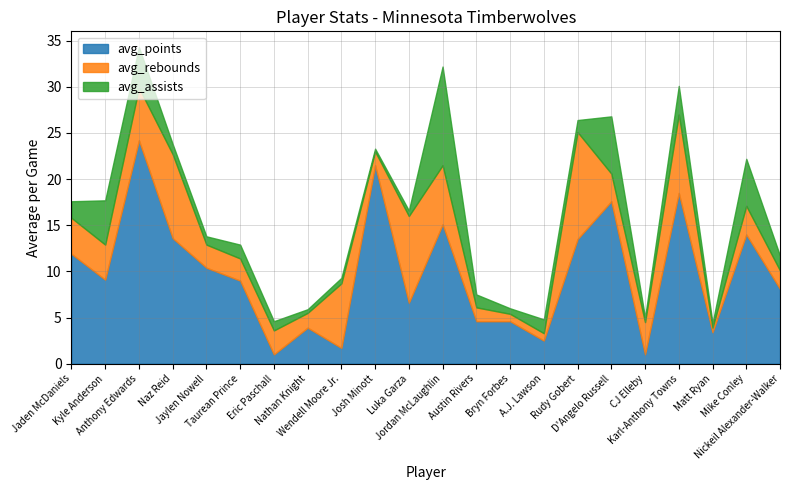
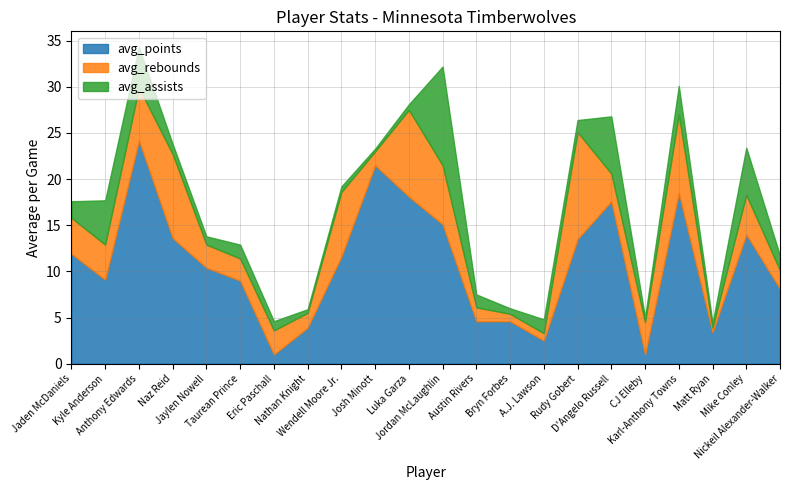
  {
    "avg_points": {
      "Jaden McDaniels": 12,
      "Kyle Anderson": 9,
      "Anthony Edwards": 24,
      "Naz Reid": 14,
      "Jaylen Nowell": 10,
      "Taurean Prince": 9,
      "Eric Paschall": 1,
      "Nathan Knight": 4,
-     "Wendell Moore Jr.": 2,
+     "Wendell Moore Jr.": 12,
      "Josh Minott": 22,
-     "Luka Garza": 7,
+     "Luka Garza": 18,
      "Jordan McLaughlin": 15,
      "Austin Rivers": 5,
      "Bryn Forbes": 5,
      "A.J. Lawson": 3,
      "Rudy Gobert": 14,
      "D'Angelo Russell": 18,
      "CJ Elleby": 1,
      "Karl-Anthony Towns": 19,
      "Matt Ryan": 3,
      "Mike Conley": 14,
      "Nickeil Alexander-Walker": 8
    },
    "avg_rebounds": {
      "Jaden McDaniels": 4,
      "Kyle Anderson": 4,
      "Naz Reid": 9,
      "Jaylen Nowell": 3,
      "Taurean Prince": 2,
      "Eric Paschall": 3,
      "Nathan Knight": 2,
      "Wendell Moore Jr.": 7,
      "Josh Minott": 2,
      "Luka Garza": 9,
      "Jordan McLaughlin": 6,
      "Austin Rivers": 2,
      "Bryn Forbes": 1,
      "A.J. Lawson": 1,
      "Rudy Gobert": 12,
      "D'Angelo Russell": 3,
      "CJ Elleby": 4,
      "Karl-Anthony Towns": 9,
      "Matt Ryan": 1,
-     "Mike Conley": 3,
+     "Mike Conley": 4,
      "Nickeil Alexander-Walker": 2
    },
    "avg_assists": {
      "Jaden McDaniels": 2,
      "Kyle Anderson": 5,
      "Naz Reid": 1,
      "Jaylen Nowell": 1,
      "Taurean Prince": 2,
      "Eric Paschall": 1,
      "Nathan Knight": 0,
      "Wendell Moore Jr.": 1,
      "Josh Minott": 0,
      "Luka Garza": 1,
      "Jordan McLaughlin": 11,
      "Austin Rivers": 1,
      "Bryn Forbes": 1,
      "A.J. Lawson": 2,
      "Rudy Gobert": 1,
      "D'Angelo Russell": 6,
      "CJ Elleby": 1,
      "Karl-Anthony Towns": 3,
      "Matt Ryan": 1,
      "Mike Conley": 5,
      "Nickeil Alexander-Walker": 2
    }
  }
